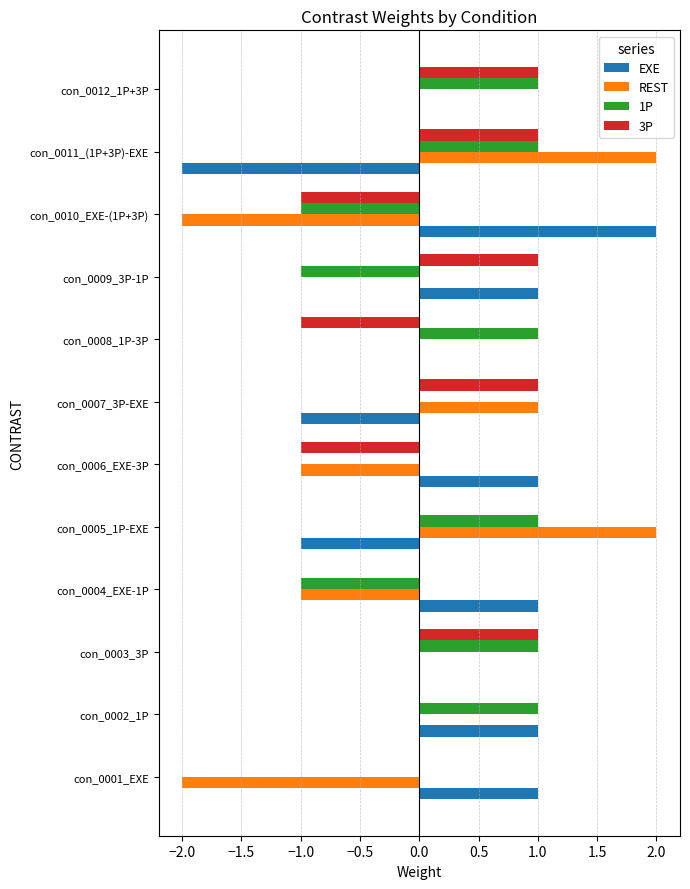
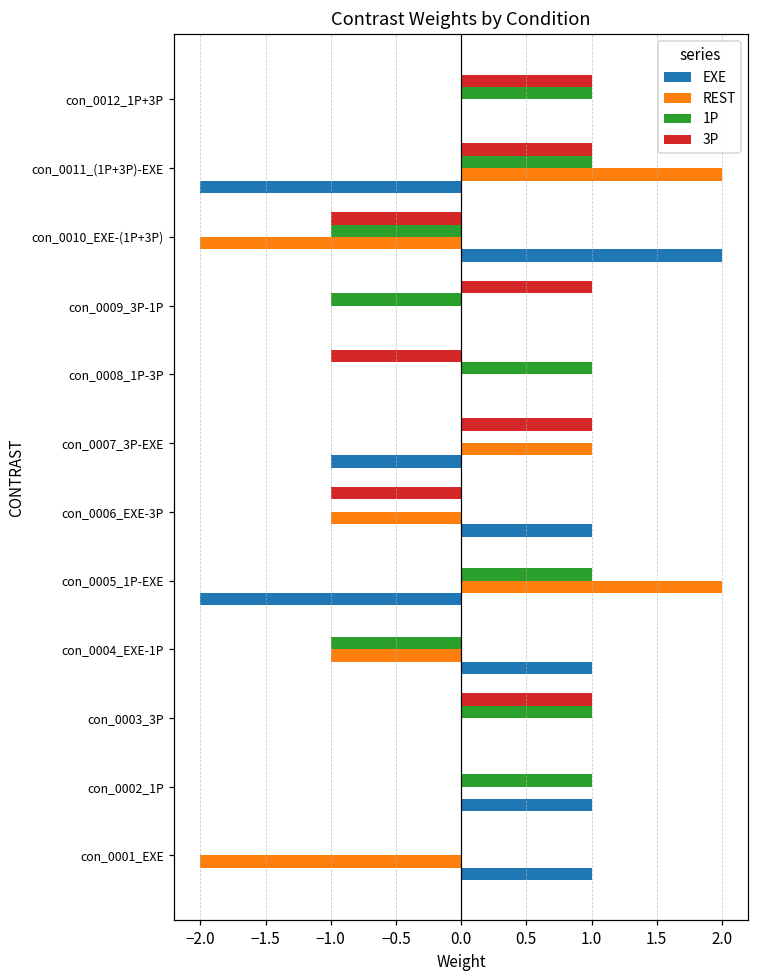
  {
    "EXE": {
      "con_0012_1P+3P": 0,
      "con_0011_(1P+3P)-EXE": -2,
      "con_0010_EXE-(1P+3P)": 2,
-     "con_0009_3P-1P": 1,
+     "con_0009_3P-1P": 0,
      "con_0008_1P-3P": 0,
      "con_0007_3P-EXE": -1,
      "con_0006_EXE-3P": 1,
-     "con_0005_1P-EXE": -1,
+     "con_0005_1P-EXE": -2,
      "con_0004_EXE-1P": 1,
      "con_0003_3P": 0,
      "con_0002_1P": 1,
      "con_0001_EXE": 1
    },
    "REST": {
      "con_0012_1P+3P": 0,
      "con_0011_(1P+3P)-EXE": 2,
      "con_0010_EXE-(1P+3P)": -2,
      "con_0009_3P-1P": 0,
      "con_0008_1P-3P": 0,
      "con_0007_3P-EXE": 1,
      "con_0006_EXE-3P": -1,
      "con_0005_1P-EXE": 2,
      "con_0004_EXE-1P": -1,
      "con_0003_3P": 0,
      "con_0002_1P": 0,
      "con_0001_EXE": -2
    },
    "1P": {
      "con_0012_1P+3P": 1,
      "con_0011_(1P+3P)-EXE": 1,
      "con_0010_EXE-(1P+3P)": -1,
      "con_0009_3P-1P": -1,
      "con_0008_1P-3P": 1,
      "con_0007_3P-EXE": 0,
      "con_0006_EXE-3P": 0,
      "con_0005_1P-EXE": 1,
      "con_0004_EXE-1P": -1,
      "con_0003_3P": 1,
      "con_0002_1P": 1,
      "con_0001_EXE": 0
    },
    "3P": {
      "con_0012_1P+3P": 1,
      "con_0011_(1P+3P)-EXE": 1,
      "con_0010_EXE-(1P+3P)": -1,
      "con_0009_3P-1P": 1,
      "con_0008_1P-3P": -1,
      "con_0007_3P-EXE": 1,
      "con_0006_EXE-3P": -1,
      "con_0005_1P-EXE": 0,
      "con_0004_EXE-1P": 0,
      "con_0003_3P": 1,
      "con_0002_1P": 0,
      "con_0001_EXE": 0
    }
  }
